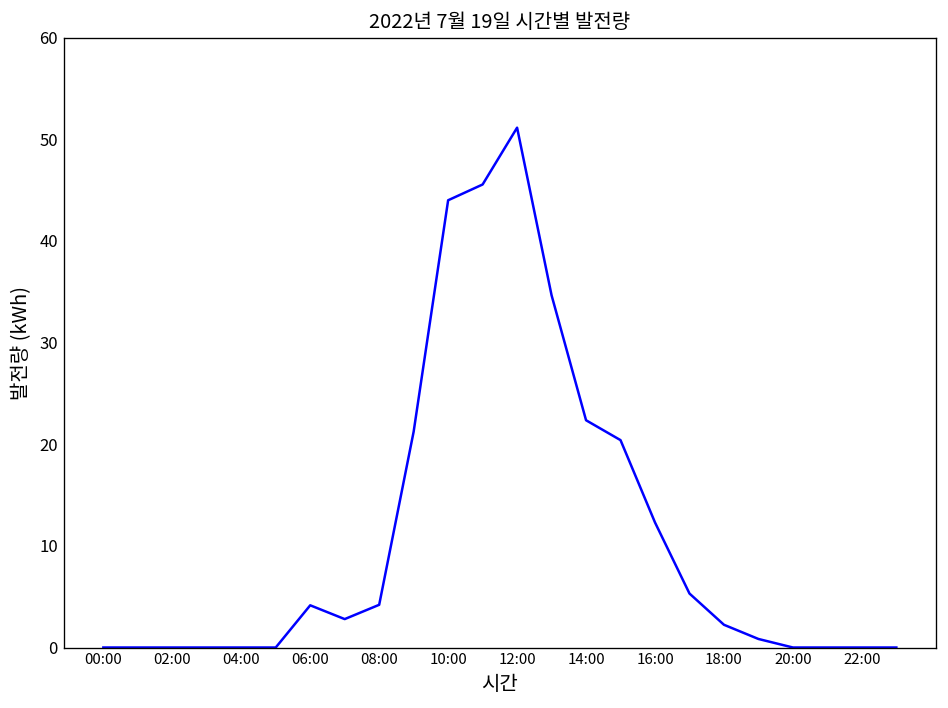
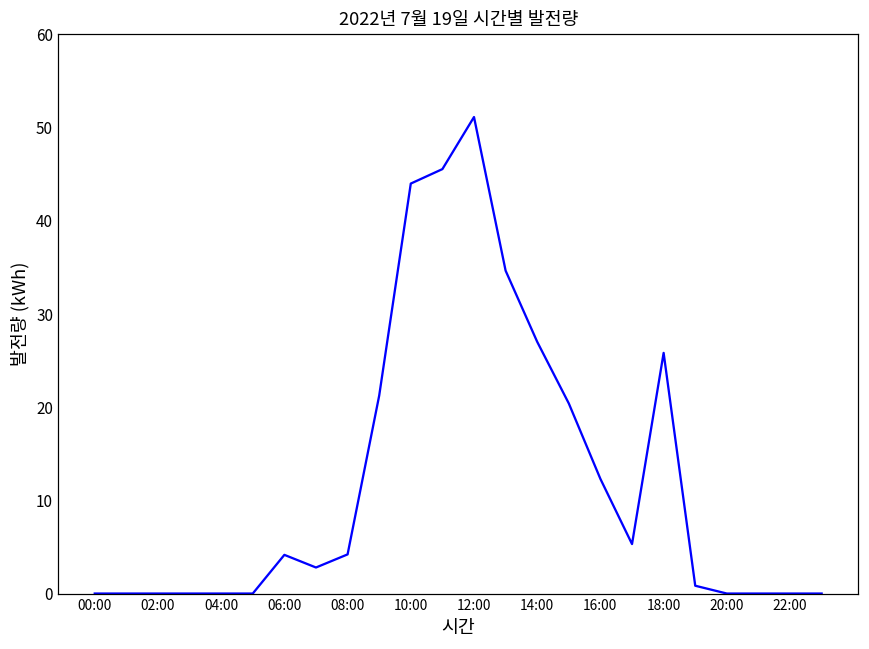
  {
    "00:00": 0,
    "02:00": 0,
    "04:00": 0,
    "06:00": 4,
    "08:00": 4,
    "10:00": 44,
    "12:00": 51,
-   "14:00": 22,
+   "14:00": 27,
    "16:00": 12,
-   "18:00": 2,
+   "18:00": 26,
    "20:00": 0,
    "22:00": 0
  }
